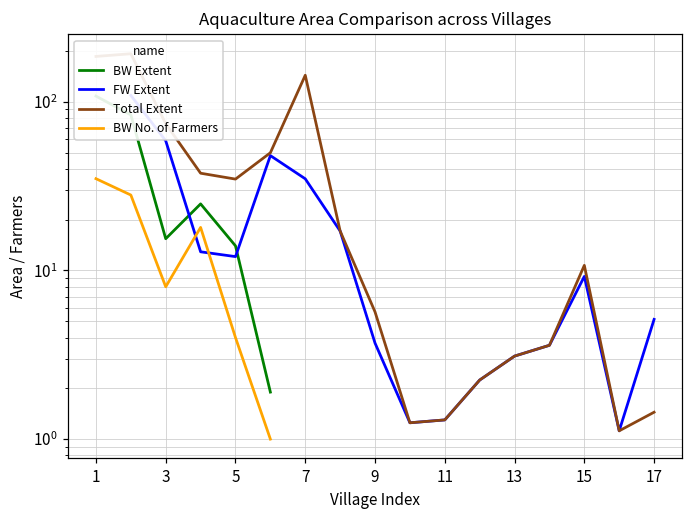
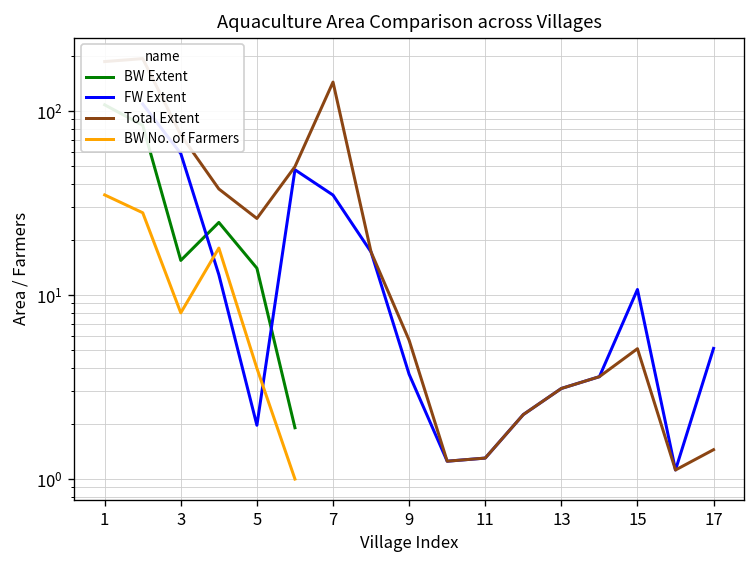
  {
    "BW Extent": {
      "3": 15,
      "5": 14
    },
    "FW Extent": {
      "3": 59,
-     "5": 12,
+     "5": 2.0,
      "7": 35,
      "9": 3.7,
-     "15": 9,
+     "15": 11,
      "17": 5.1
    },
    "Total Extent": {
-     "5": 35,
+     "5": 26,
      "7": 140,
      "9": 5.7,
-     "15": 11,
+     "15": 5.1,
      "17": 1.4
    },
    "BW No. of Farmers": {
      "1": 35,
      "3": 8,
      "5": 4.0
    }
  }
